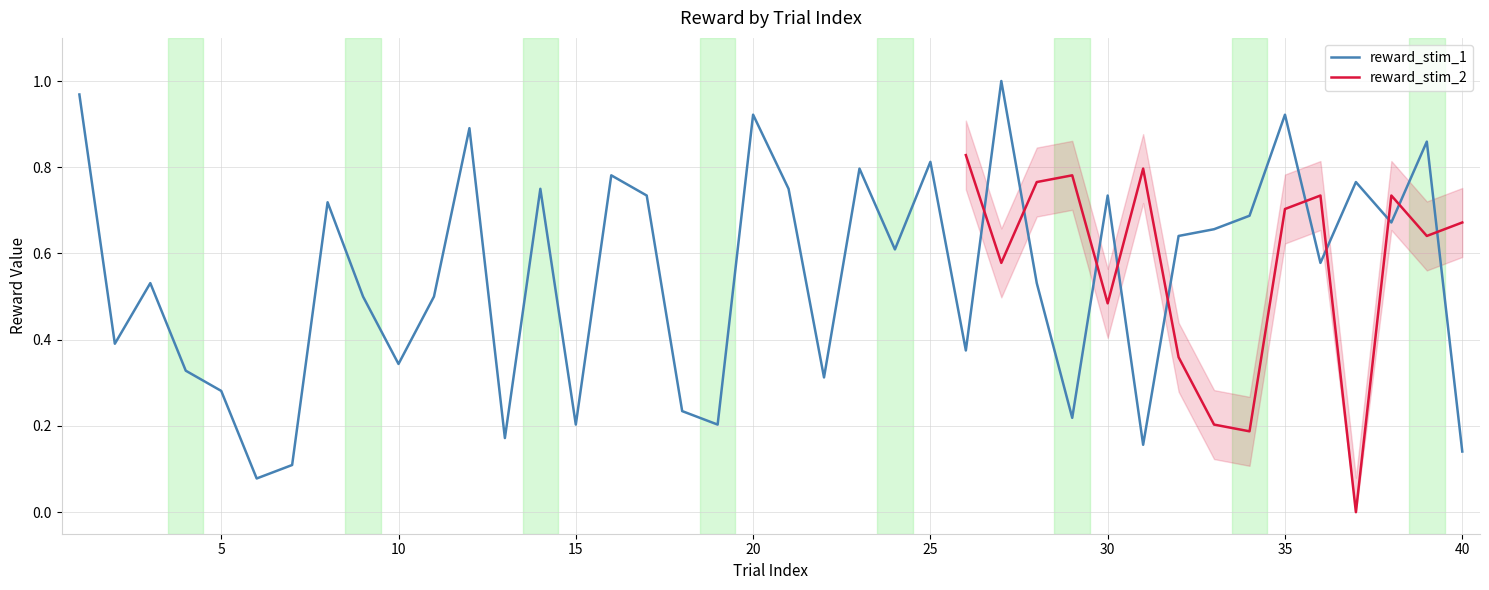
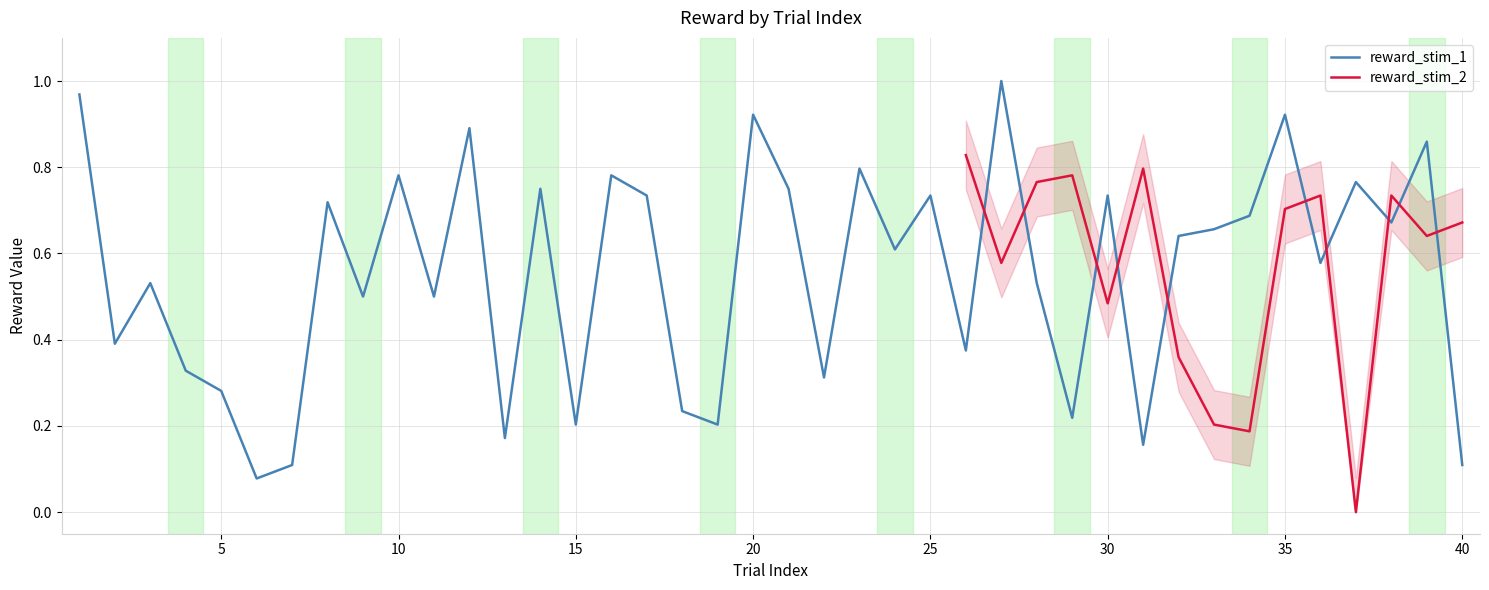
  {
    "reward_stim_1": {
      "5": 0.28,
-     "10": 0.34,
+     "10": 0.78,
      "15": 0.20,
      "20": 0.92,
-     "25": 0.81,
+     "25": 0.73,
      "30": 0.73,
      "35": 0.92,
-     "40": 0.14
+     "40": 0.11
    }
  }
